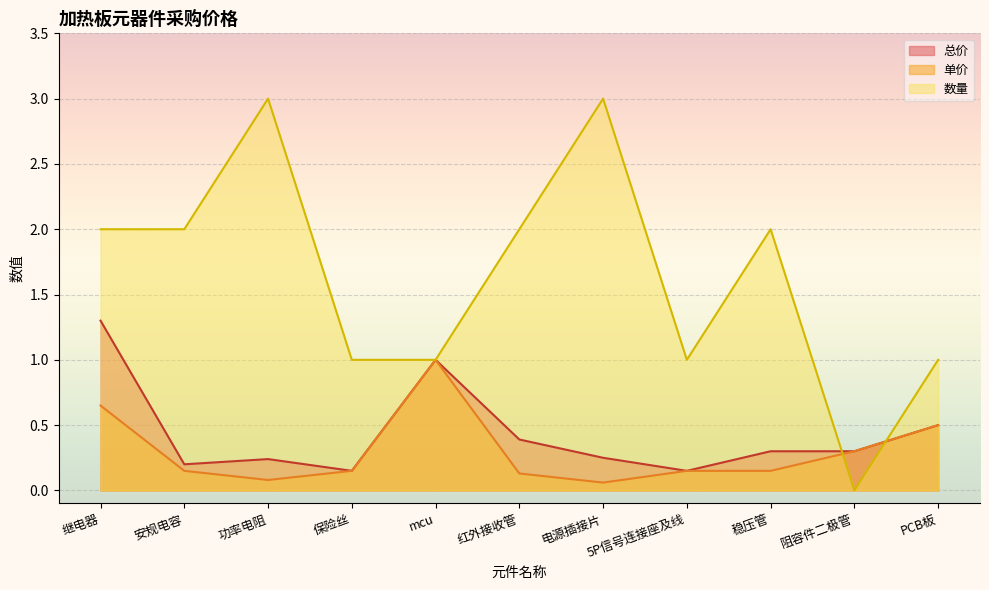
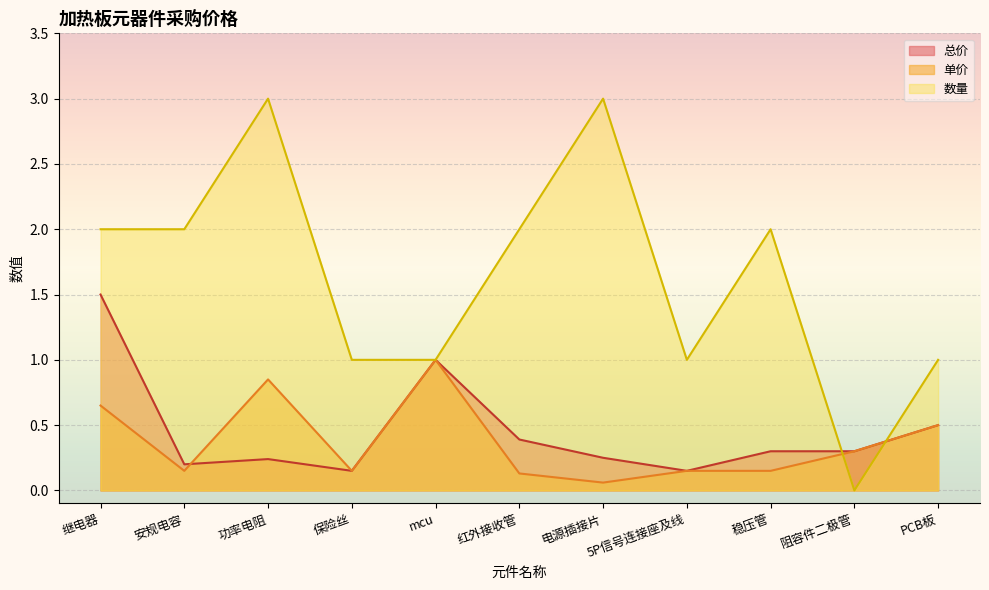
  {
    "总价": {
-     "继电器": 1.3,
+     "继电器": 1.5,
      "安规电容": 0.2,
      "功率电阻": 0.24,
      "红外接收管": 0.4,
      "电源插接片": 0.25,
      "稳压管": 0.3
    },
    "单价": {
      "继电器": 0.65,
      "安规电容": 0.15,
-     "功率电阻": 0.08,
+     "功率电阻": 0.85,
      "红外接收管": 0.13,
      "电源插接片": 0.06,
      "稳压管": 0.15
    },
    "数量": {
      "继电器": 2.00,
      "安规电容": 2.00,
      "功率电阻": 3.00,
      "保险丝": 1.00,
      "红外接收管": 2.00,
      "电源插接片": 3.00,
      "5P信号连接座及线": 1.00,
      "稳压管": 2.00,
      "阻容件二极管": 0.00,
      "PCB板": 1.00
    }
  }
